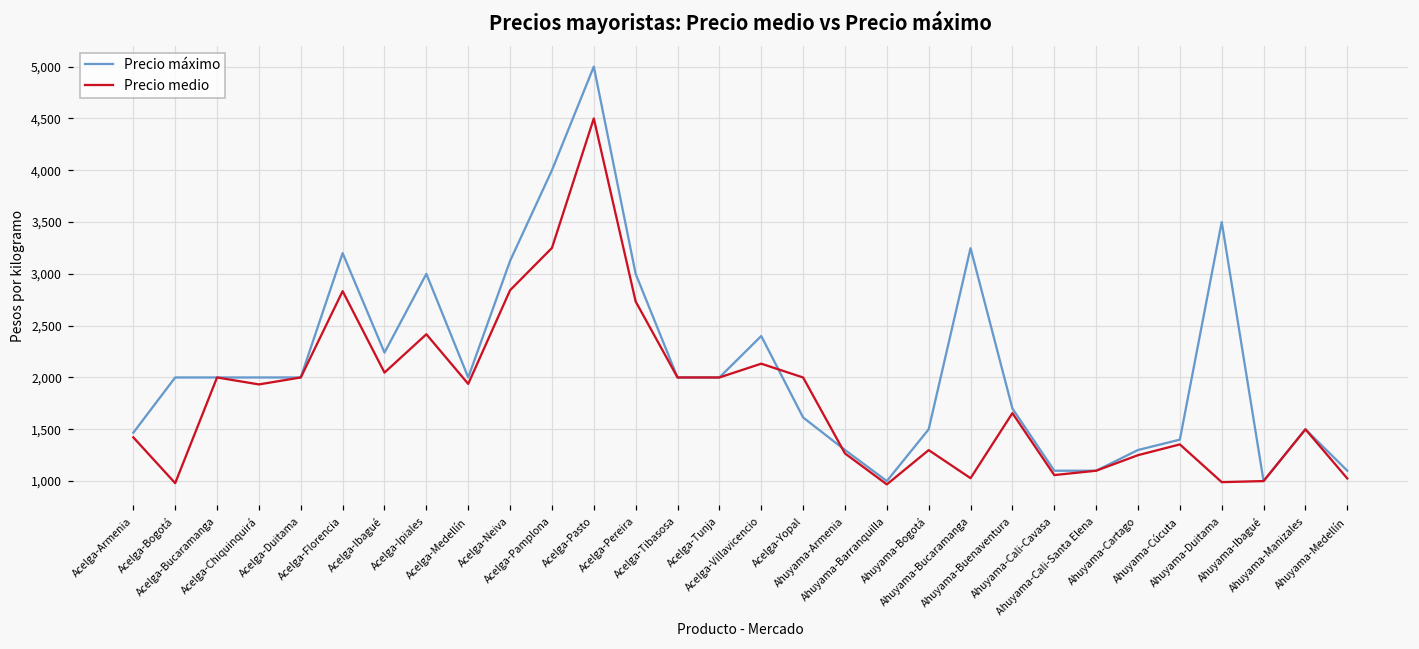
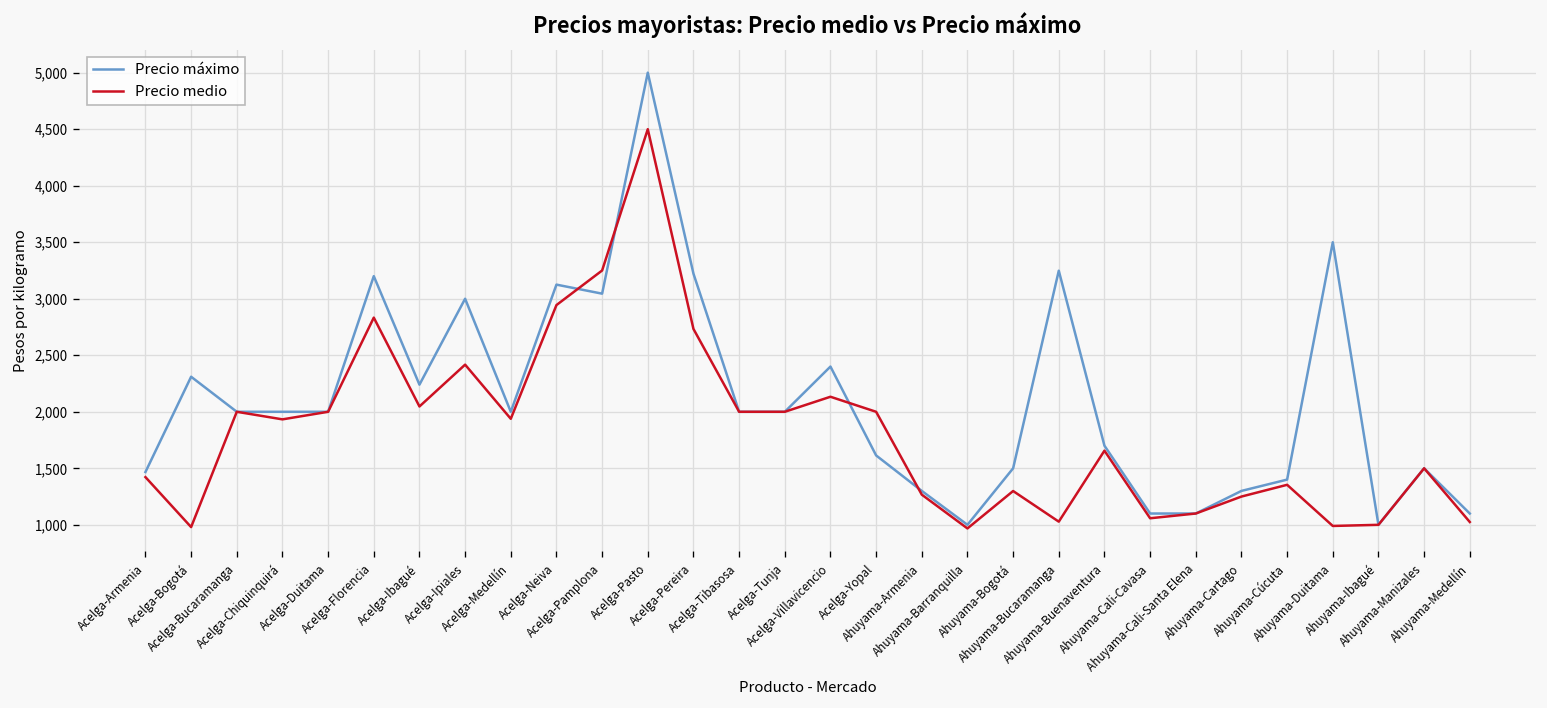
  {
    "Precio máximo": {
      "Acelga-Armenia": "1,500",
-     "Acelga-Bogotá": "2,000",
+     "Acelga-Bogotá": "2,300",
      "Acelga-Chiquinquirá": "2,000",
      "Acelga-Florencia": "3,200",
      "Acelga-Ibagué": "2,200",
      "Acelga-Ipiales": "3,000",
      "Acelga-Medellín": "2,000",
      "Acelga-Neiva": "3,100",
-     "Acelga-Pamplona": "4,000",
+     "Acelga-Pamplona": "3,000",
      "Acelga-Pasto": "5,000",
-     "Acelga-Pereira": "3,000",
+     "Acelga-Pereira": "3,200",
      "Acelga-Villavicencio": "2,400",
      "Acelga-Yopal": "1,600",
      "Ahuyama-Armenia": "1,300",
      "Ahuyama-Barranquilla": "1,000",
      "Ahuyama-Bogotá": "1,500",
      "Ahuyama-Bucaramanga": "3,200",
      "Ahuyama-Buenaventura": "1,700",
      "Ahuyama-Cali-Cavasa": "1,100",
      "Ahuyama-Cartago": "1,300",
      "Ahuyama-Cúcuta": "1,400",
      "Ahuyama-Duitama": "3,500",
      "Ahuyama-Medellín": "1,100"
    },
    "Precio medio": {
      "Acelga-Armenia": "1,400",
      "Acelga-Bogotá": "1,000",
      "Acelga-Chiquinquirá": "1,900",
      "Acelga-Florencia": "2,800",
      "Acelga-Ibagué": "2,000",
      "Acelga-Ipiales": "2,400",
      "Acelga-Medellín": "1,900",
-     "Acelga-Neiva": "2,800",
+     "Acelga-Neiva": "2,900",
      "Acelga-Pamplona": "3,300",
      "Acelga-Pasto": "4,500",
      "Acelga-Pereira": "2,700",
      "Acelga-Villavicencio": "2,100",
      "Acelga-Yopal": "2,000",
      "Ahuyama-Armenia": "1,300",
      "Ahuyama-Barranquilla": "1,000",
      "Ahuyama-Bogotá": "1,300",
      "Ahuyama-Bucaramanga": "1,000",
      "Ahuyama-Buenaventura": "1,700",
      "Ahuyama-Cali-Cavasa": "1,100",
      "Ahuyama-Cartago": "1,300",
      "Ahuyama-Cúcuta": "1,400",
      "Ahuyama-Duitama": "1,000",
      "Ahuyama-Medellín": "1,000"
    }
  }
